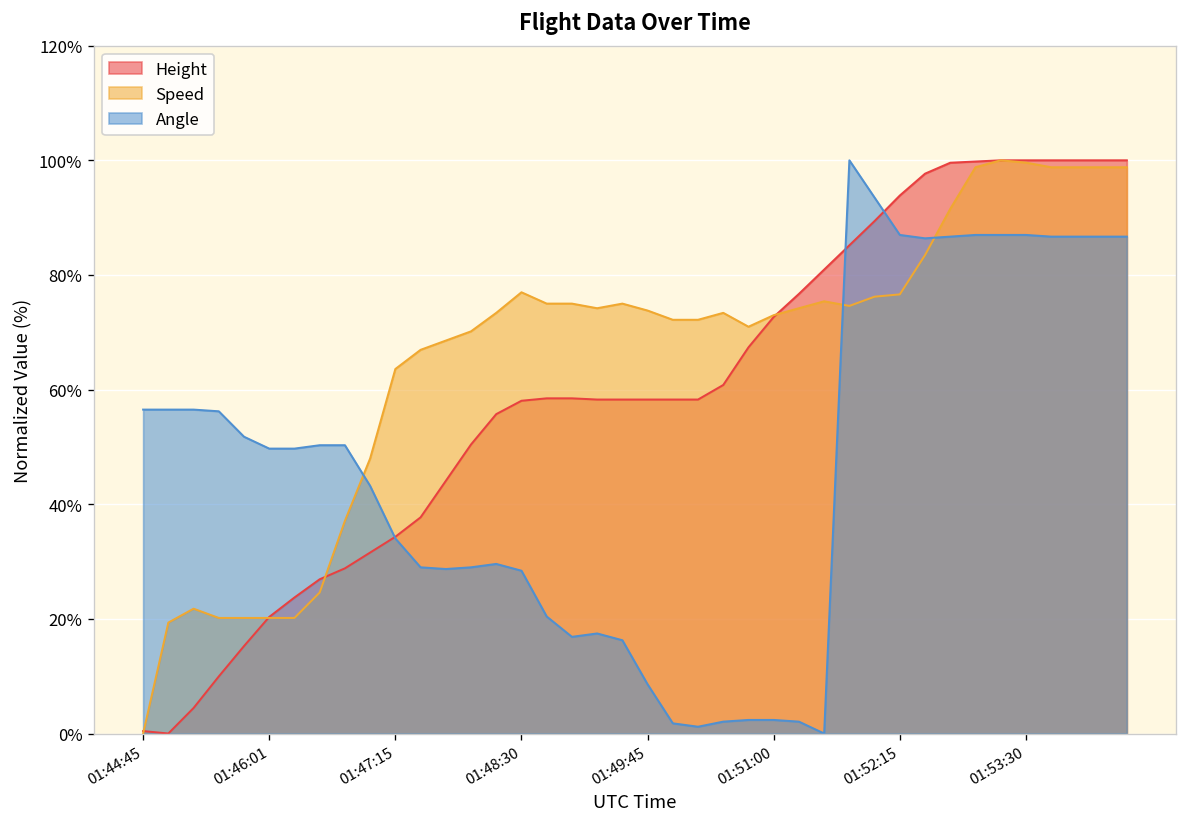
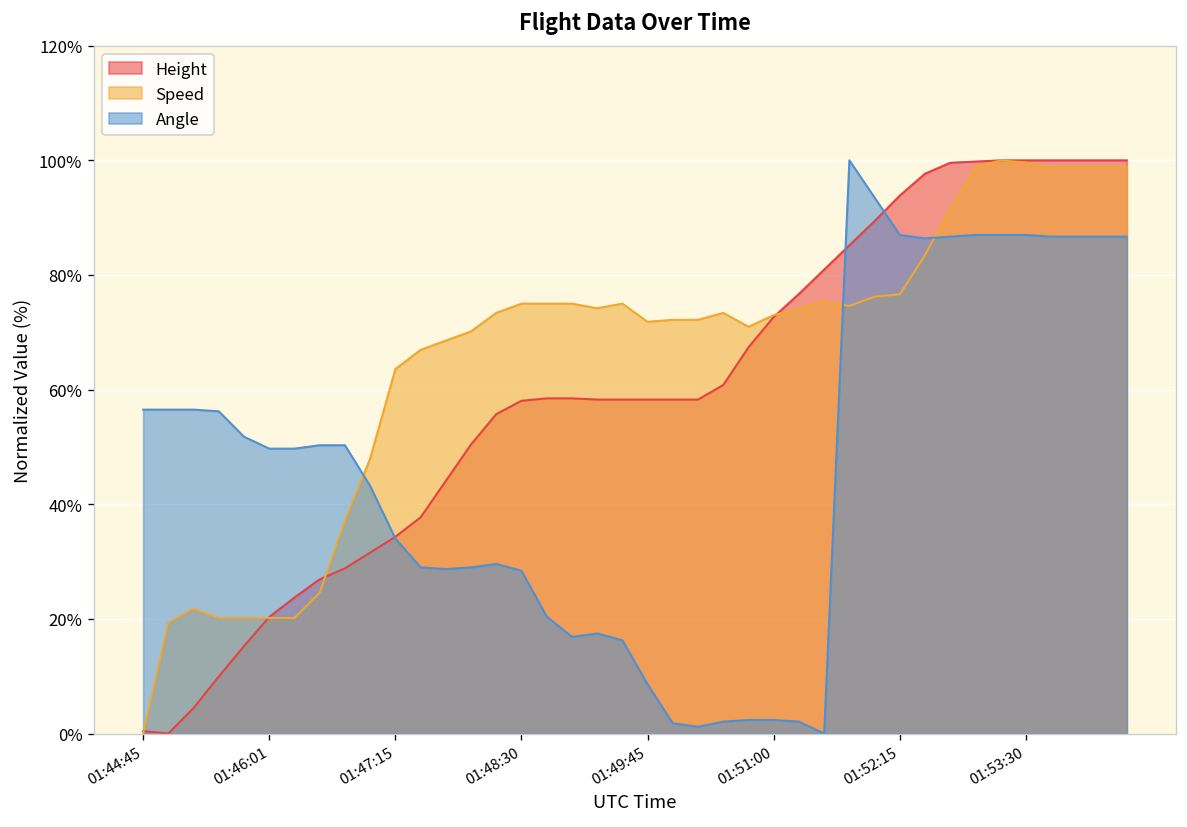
  {
    "Height": {
      "01:48:30": "58%",
      "01:49:45": "58%",
      "01:52:15": "94%"
    },
    "Speed": {
      "01:47:15": "64%",
-     "01:48:30": "77%",
-     "01:49:45": "74%",
+     "01:48:30": "75%",
+     "01:49:45": "72%",
      "01:52:15": "77%"
    },
    "Angle": {
      "01:44:45": "57%",
      "01:46:01": "50%",
      "01:48:30": "28%",
      "01:49:45": "9%",
      "01:51:00": "2%",
      "01:52:15": "87%",
      "01:53:30": "87%"
    }
  }
